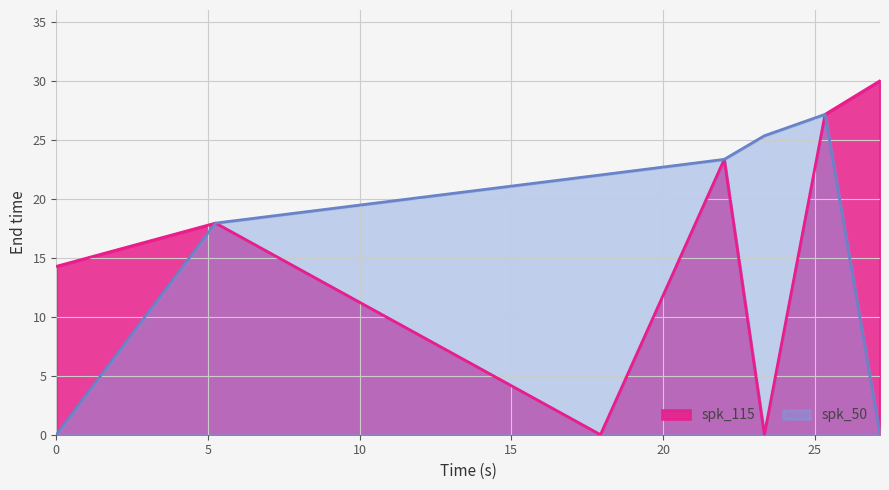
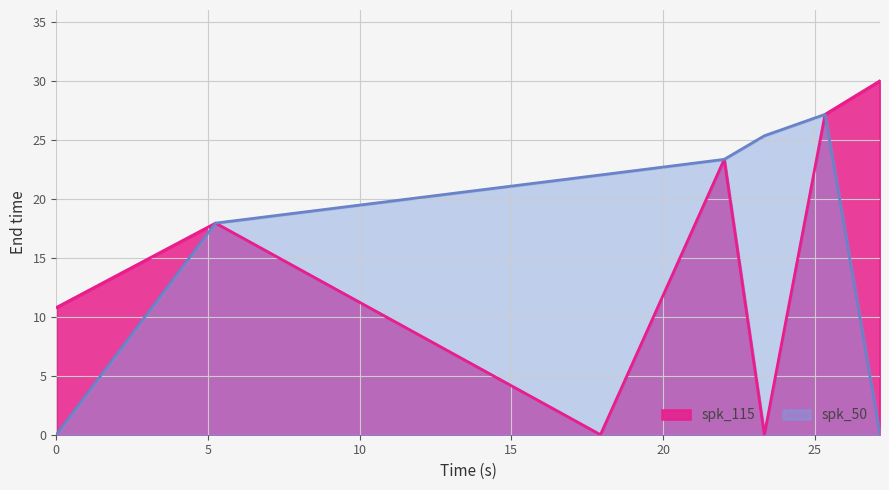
  {
    "spk_115": {
-     "0": 14.3
+     "0": 10.8
    },
    "spk_50": {
      "0": 0.0
    }
  }
